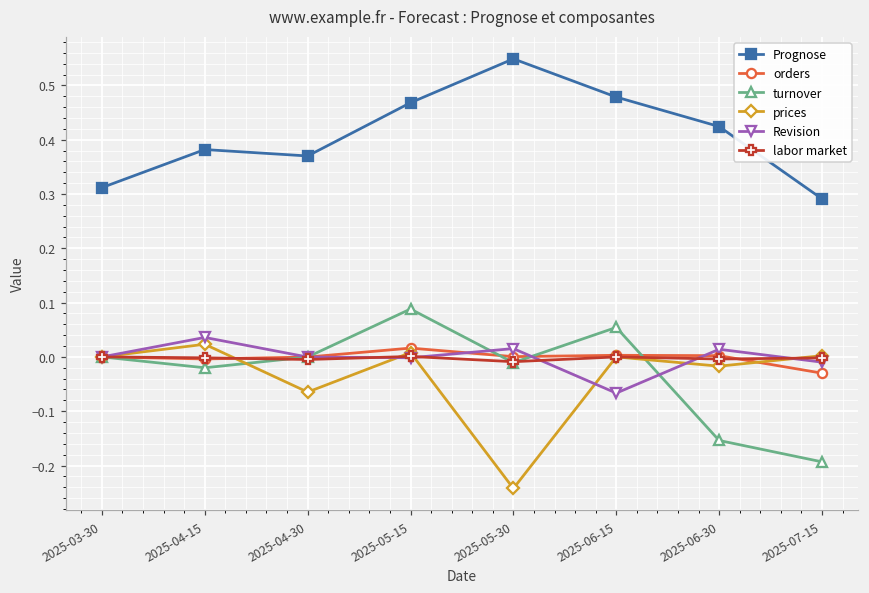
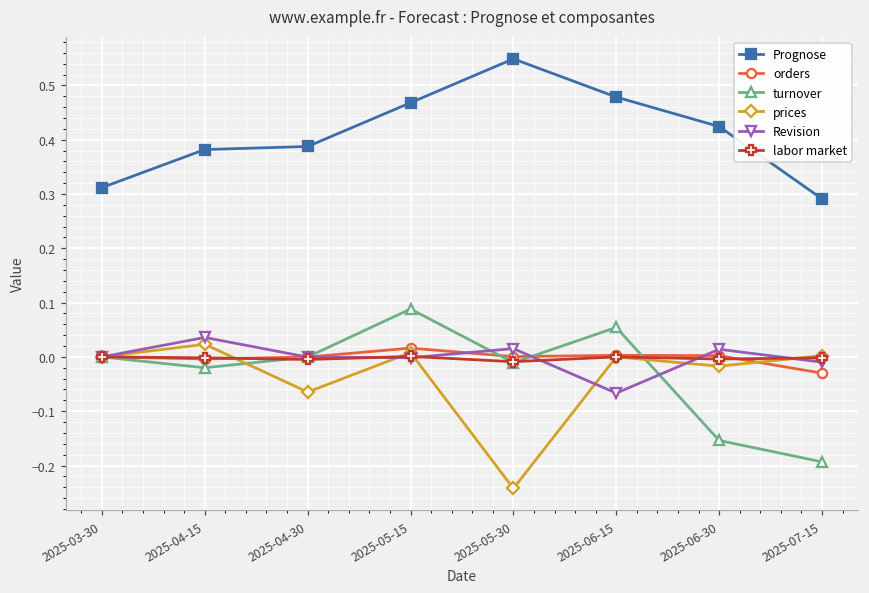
  {
    "Prognose": {
      "2025-03-30": 0.31,
      "2025-04-15": 0.38,
-     "2025-04-30": 0.37,
+     "2025-04-30": 0.39,
      "2025-05-15": 0.47,
      "2025-05-30": 0.55,
      "2025-06-15": 0.48,
      "2025-06-30": 0.42,
      "2025-07-15": 0.29
    },
    "turnover": {
      "2025-04-15": -0.02,
      "2025-05-15": 0.09,
      "2025-06-15": 0.05,
      "2025-06-30": -0.15,
      "2025-07-15": -0.19
    },
    "prices": {
      "2025-04-15": 0.02,
      "2025-04-30": -0.06,
      "2025-05-15": 0.01,
      "2025-05-30": -0.24,
      "2025-06-30": -0.02
    },
    "Revision": {
      "2025-04-15": 0.04,
      "2025-05-30": 0.02,
      "2025-06-15": -0.07,
      "2025-06-30": 0.01,
      "2025-07-15": -0.01
    }
  }
